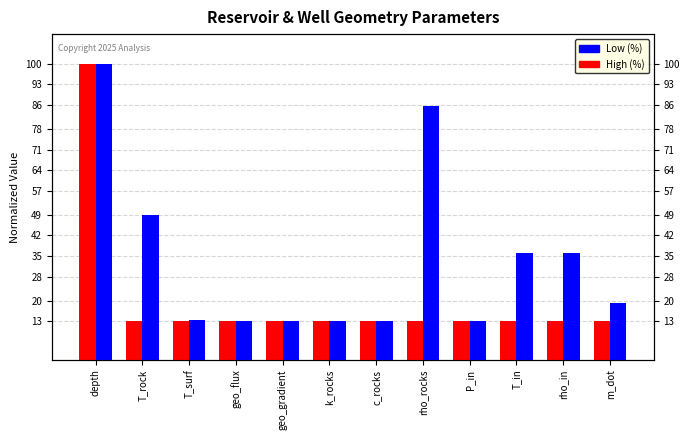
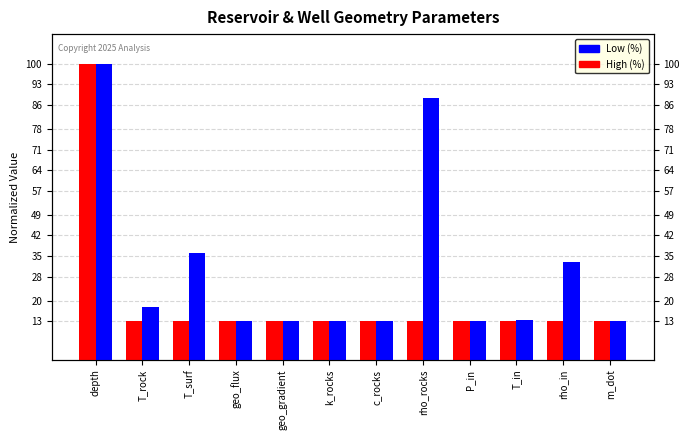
  {
    "High (%)": {
      "T_rock": 13,
      "T_surf": 13,
      "geo_flux": 13,
      "geo_gradient": 13,
      "k_rocks": 13,
      "c_rocks": 13,
      "rho_rocks": 13,
      "P_in": 13,
      "T_in": 13,
      "rho_in": 13,
      "m_dot": 13
    },
    "Low (%)": {
-     "T_rock": 49,
-     "T_surf": 13,
+     "T_rock": 18,
+     "T_surf": 36,
      "geo_flux": 13,
      "geo_gradient": 13,
      "k_rocks": 13,
      "c_rocks": 13,
-     "rho_rocks": 86,
+     "rho_rocks": 88,
      "P_in": 13,
-     "T_in": 36,
-     "rho_in": 36,
-     "m_dot": 19
+     "T_in": 14,
+     "rho_in": 33,
+     "m_dot": 13
    }
  }
